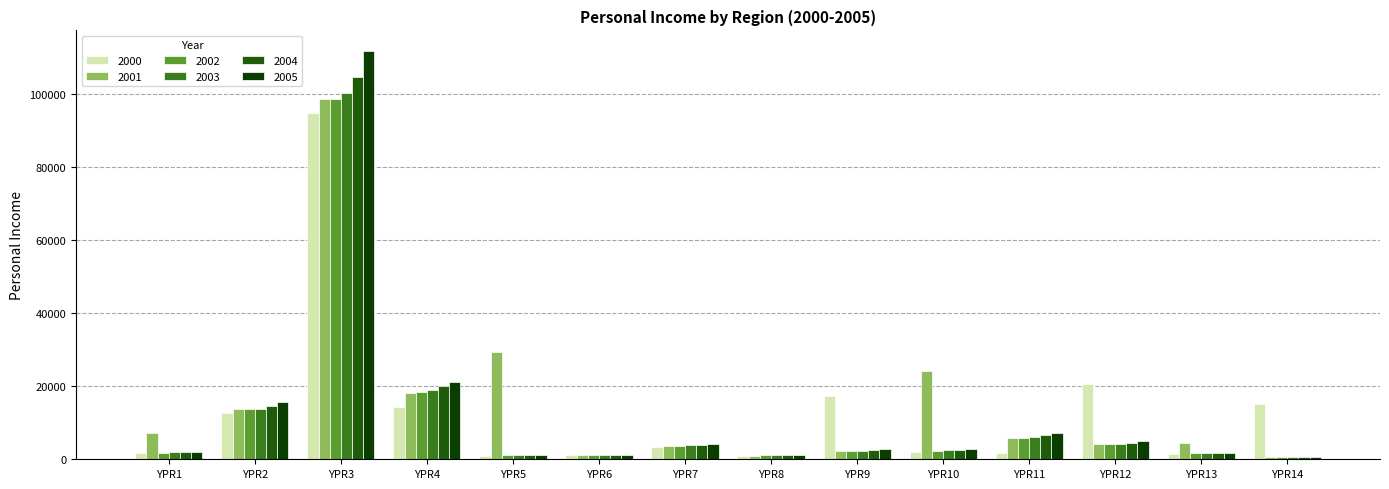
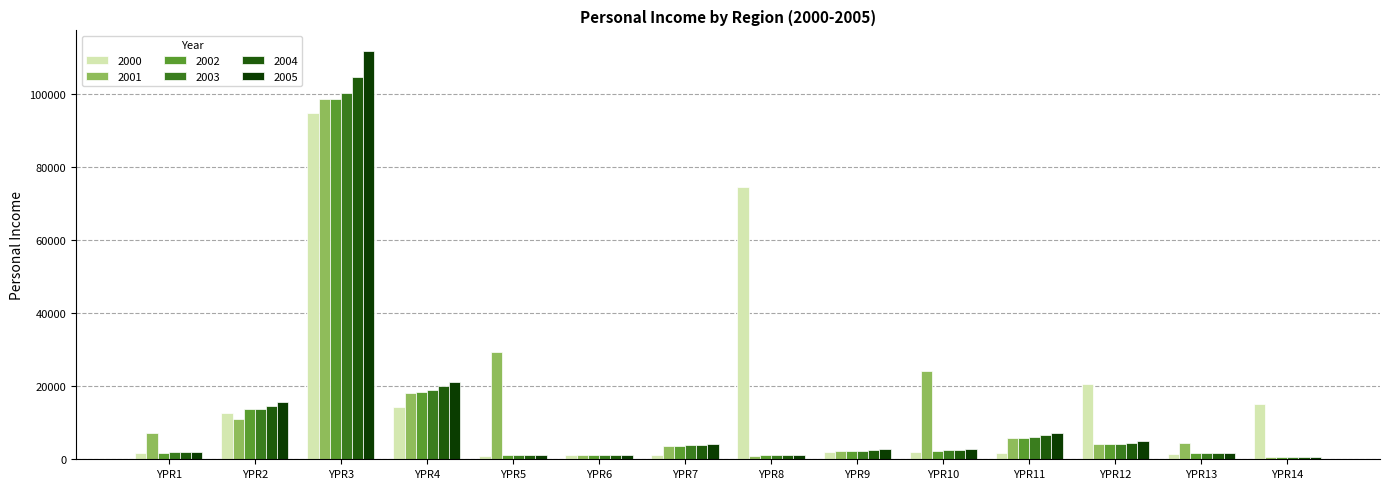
  {
    "2000": {
      "YPR1": 2000,
      "YPR2": 13000,
      "YPR3": 95000,
      "YPR4": 14000,
      "YPR5": 1000,
      "YPR6": 1000,
-     "YPR7": 3000,
-     "YPR8": 1000,
-     "YPR9": 17000,
+     "YPR7": 1000,
+     "YPR8": 75000,
+     "YPR9": 2000,
      "YPR10": 2000,
      "YPR11": 2000,
      "YPR12": 21000,
      "YPR13": 1000,
      "YPR14": 15000
    },
    "2001": {
      "YPR1": 7000,
-     "YPR2": 14000,
+     "YPR2": 11000,
      "YPR3": 99000,
      "YPR4": 18000,
      "YPR5": 29000,
      "YPR6": 1000,
      "YPR7": 4000,
      "YPR8": 1000,
      "YPR9": 2000,
      "YPR10": 24000,
      "YPR11": 6000,
      "YPR12": 4000,
      "YPR13": 5000
    }
  }
